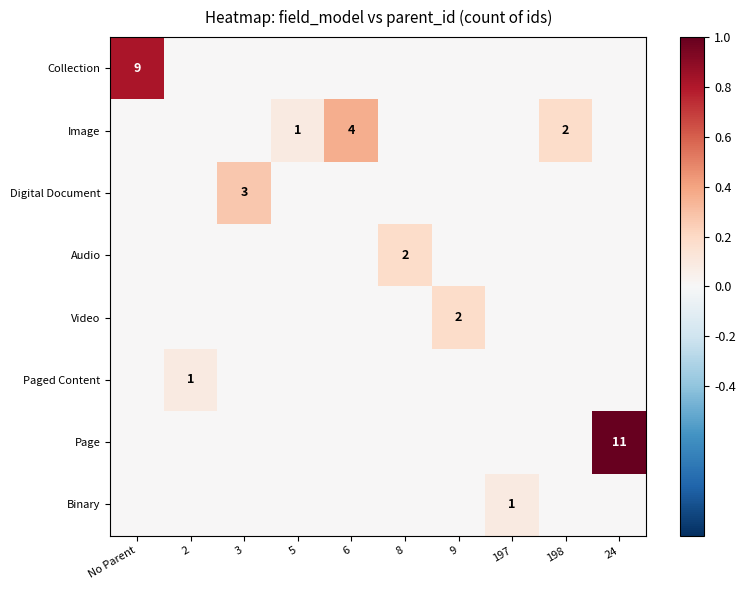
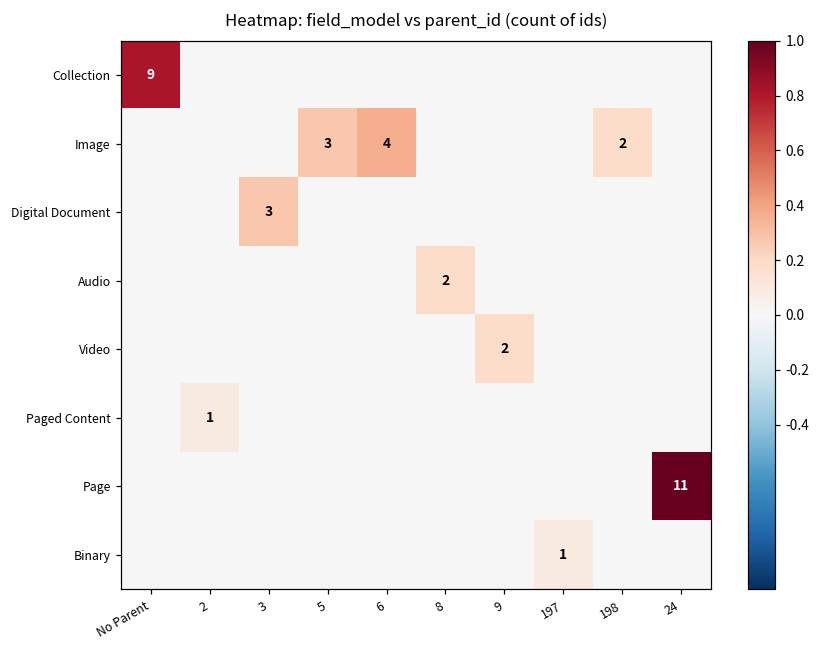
  {
    "Collection": {
      "No Parent": 9
    },
    "Image": {
-     "5": 1,
+     "5": 3,
      "6": 4,
      "198": 2
    },
    "Digital Document": {
      "3": 3
    },
    "Audio": {
      "8": 2
    },
    "Video": {
      "9": 2
    },
    "Paged Content": {
      "2": 1
    },
    "Page": {
      "24": 11
    },
    "Binary": {
      "197": 1
    }
  }
